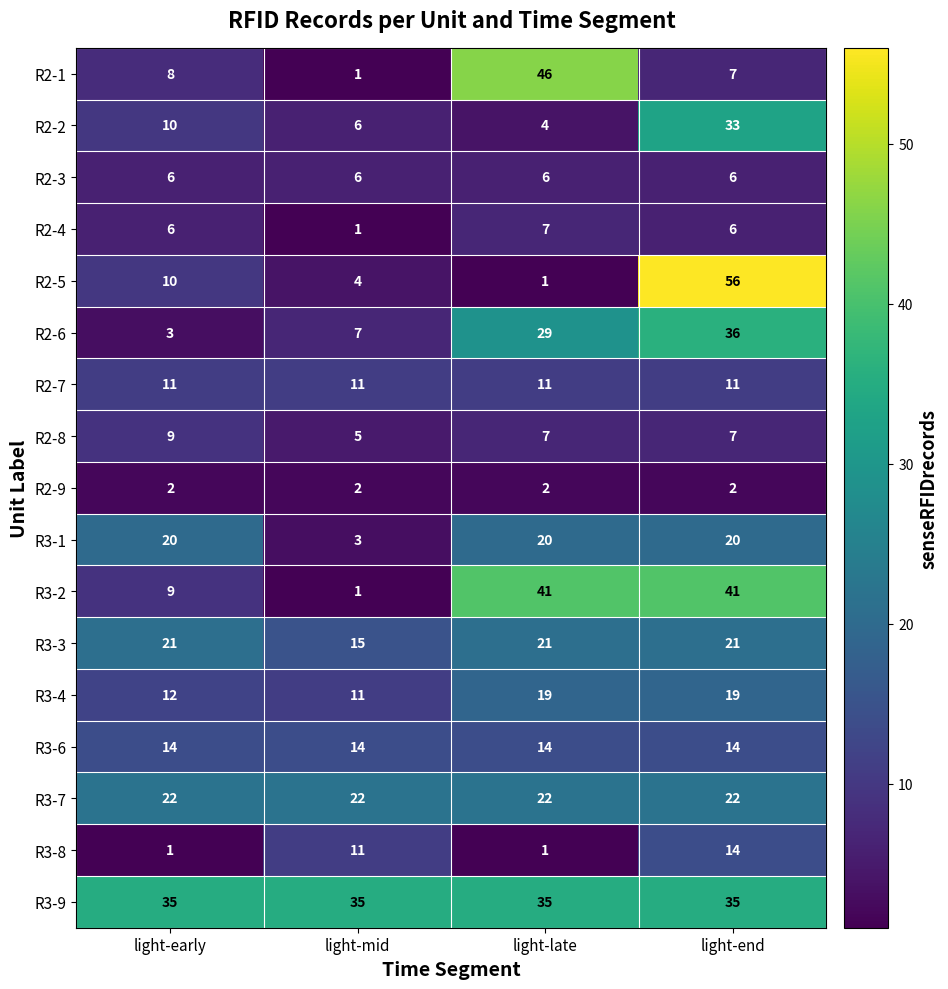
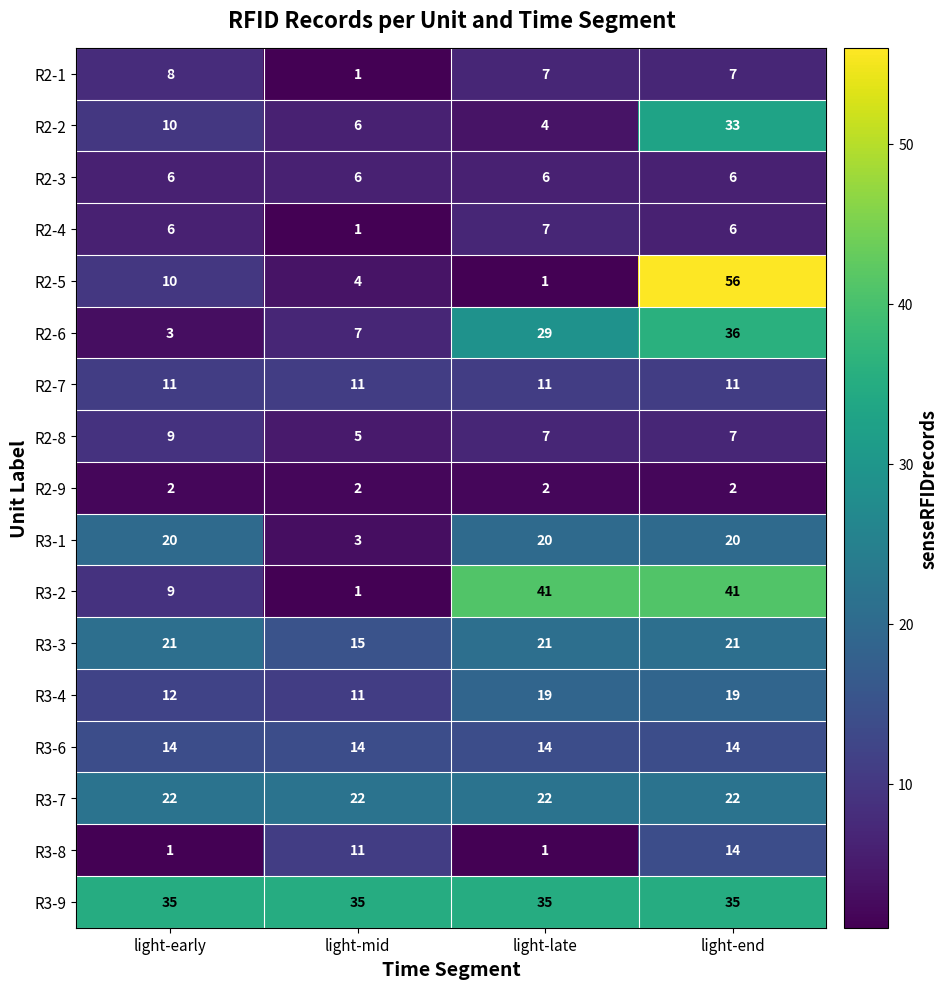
  {
    "R2-1": {
      "light-early": 8,
      "light-mid": 1,
-     "light-late": 46,
+     "light-late": 7,
      "light-end": 7
    },
    "R2-2": {
      "light-early": 10,
      "light-mid": 6,
      "light-late": 4,
      "light-end": 33
    },
    "R2-3": {
      "light-early": 6,
      "light-mid": 6,
      "light-late": 6,
      "light-end": 6
    },
    "R2-4": {
      "light-early": 6,
      "light-mid": 1,
      "light-late": 7,
      "light-end": 6
    },
    "R2-5": {
      "light-early": 10,
      "light-mid": 4,
      "light-late": 1,
      "light-end": 56
    },
    "R2-6": {
      "light-early": 3,
      "light-mid": 7,
      "light-late": 29,
      "light-end": 36
    },
    "R2-7": {
      "light-early": 11,
      "light-mid": 11,
      "light-late": 11,
      "light-end": 11
    },
    "R2-8": {
      "light-early": 9,
      "light-mid": 5,
      "light-late": 7,
      "light-end": 7
    },
    "R2-9": {
      "light-early": 2,
      "light-mid": 2,
      "light-late": 2,
      "light-end": 2
    },
    "R3-1": {
      "light-early": 20,
      "light-mid": 3,
      "light-late": 20,
      "light-end": 20
    },
    "R3-2": {
      "light-early": 9,
      "light-mid": 1,
      "light-late": 41,
      "light-end": 41
    },
    "R3-3": {
      "light-early": 21,
      "light-mid": 15,
      "light-late": 21,
      "light-end": 21
    },
    "R3-4": {
      "light-early": 12,
      "light-mid": 11,
      "light-late": 19,
      "light-end": 19
    },
    "R3-6": {
      "light-early": 14,
      "light-mid": 14,
      "light-late": 14,
      "light-end": 14
    },
    "R3-7": {
      "light-early": 22,
      "light-mid": 22,
      "light-late": 22,
      "light-end": 22
    },
    "R3-8": {
      "light-early": 1,
      "light-mid": 11,
      "light-late": 1,
      "light-end": 14
    },
    "R3-9": {
      "light-early": 35,
      "light-mid": 35,
      "light-late": 35,
      "light-end": 35
    }
  }
